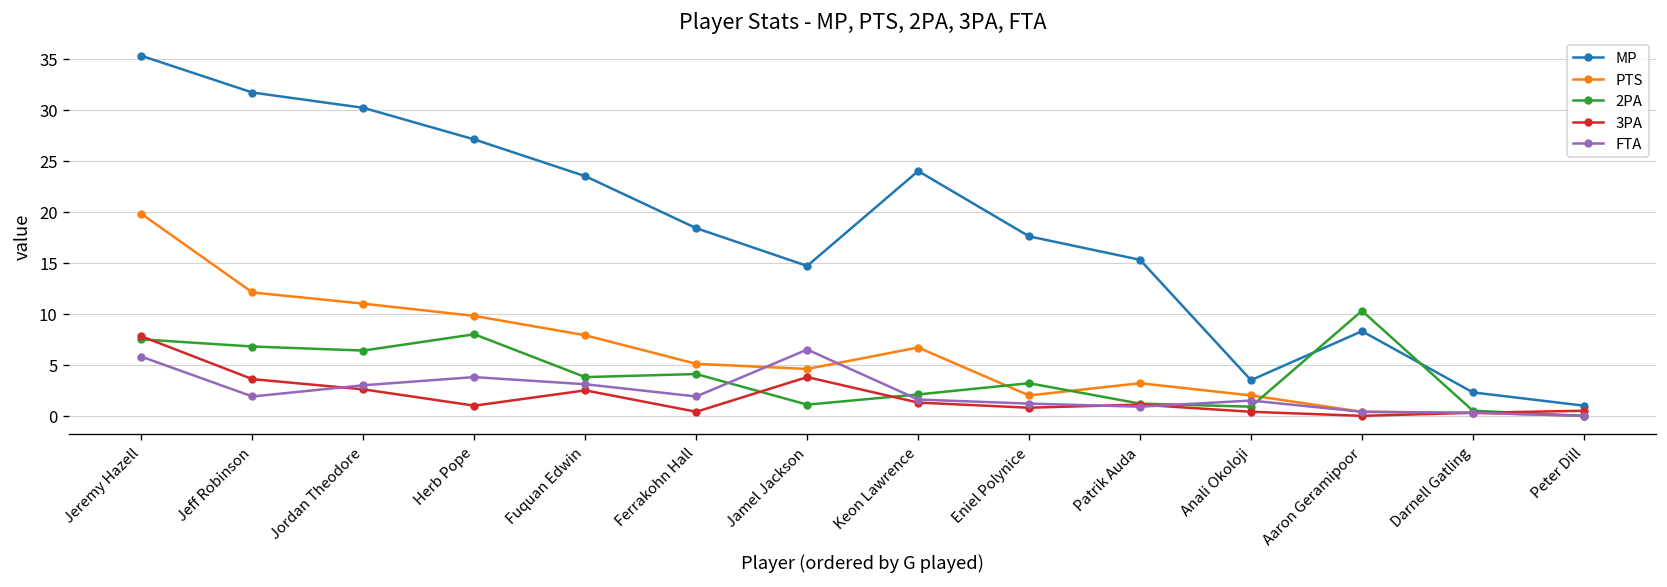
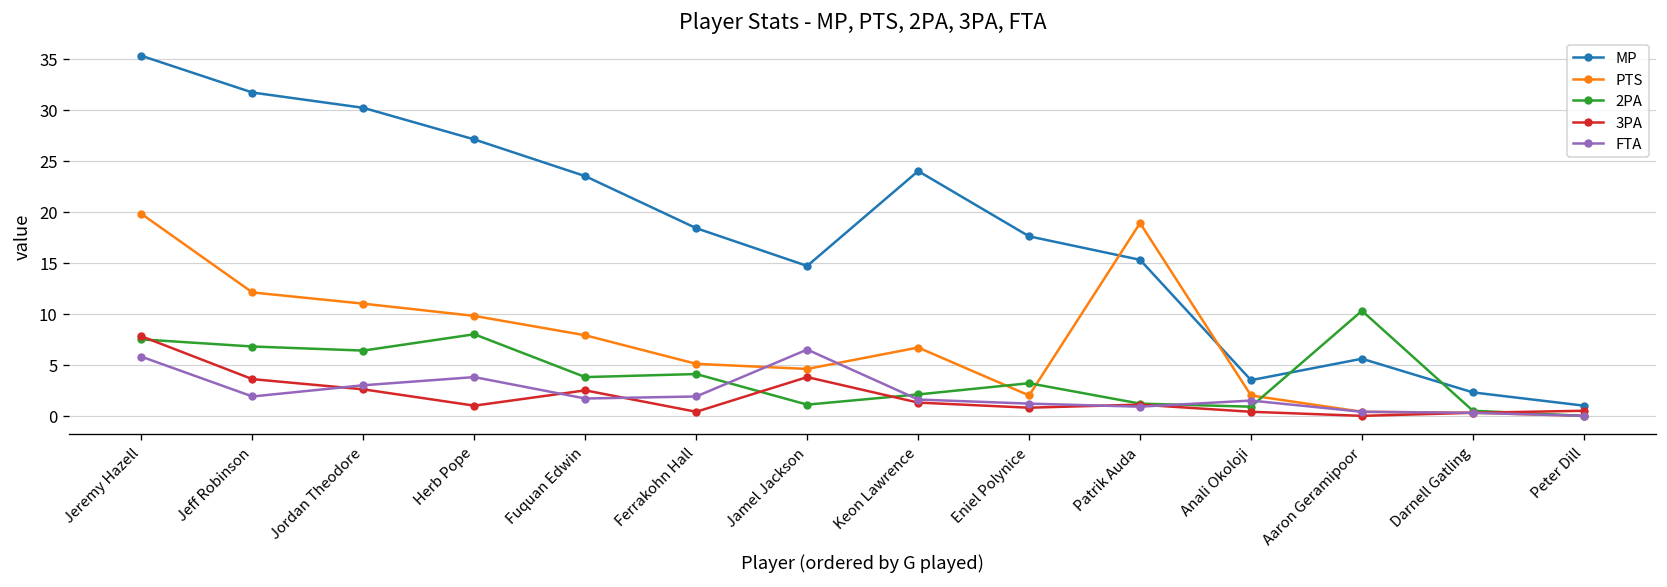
  {
    "MP": {
      "Jeremy Hazell": 35,
      "Jeff Robinson": 32,
      "Jordan Theodore": 30,
      "Herb Pope": 27,
      "Fuquan Edwin": 24,
      "Ferrakohn Hall": 18,
      "Jamel Jackson": 15,
      "Keon Lawrence": 24,
      "Eniel Polynice": 18,
      "Patrik Auda": 15,
      "Anali Okoloji": 4,
-     "Aaron Geramipoor": 8,
+     "Aaron Geramipoor": 6,
      "Darnell Gatling": 2,
      "Peter Dill": 1
    },
    "PTS": {
      "Jeremy Hazell": 20,
      "Jeff Robinson": 12,
      "Jordan Theodore": 11,
      "Herb Pope": 10,
      "Fuquan Edwin": 8,
      "Ferrakohn Hall": 5,
      "Jamel Jackson": 5,
      "Keon Lawrence": 7,
      "Eniel Polynice": 2,
-     "Patrik Auda": 3,
+     "Patrik Auda": 19,
      "Anali Okoloji": 2
    },
    "2PA": {
      "Jeff Robinson": 7,
      "Jordan Theodore": 6,
      "Herb Pope": 8,
      "Fuquan Edwin": 4,
      "Ferrakohn Hall": 4,
      "Jamel Jackson": 1,
      "Keon Lawrence": 2,
      "Eniel Polynice": 3,
      "Anali Okoloji": 1,
      "Aaron Geramipoor": 10
    },
    "3PA": {
      "Jeff Robinson": 4,
      "Jordan Theodore": 3,
      "Herb Pope": 1,
      "Fuquan Edwin": 3,
      "Ferrakohn Hall": 0,
      "Jamel Jackson": 4,
      "Eniel Polynice": 1,
      "Anali Okoloji": 0,
      "Aaron Geramipoor": 0,
      "Peter Dill": 1
    },
    "FTA": {
      "Jeremy Hazell": 6,
      "Jeff Robinson": 2,
      "Jordan Theodore": 3,
      "Herb Pope": 4,
-     "Fuquan Edwin": 3,
+     "Fuquan Edwin": 2,
      "Ferrakohn Hall": 2,
      "Jamel Jackson": 7,
      "Eniel Polynice": 1,
      "Anali Okoloji": 2
    }
  }
